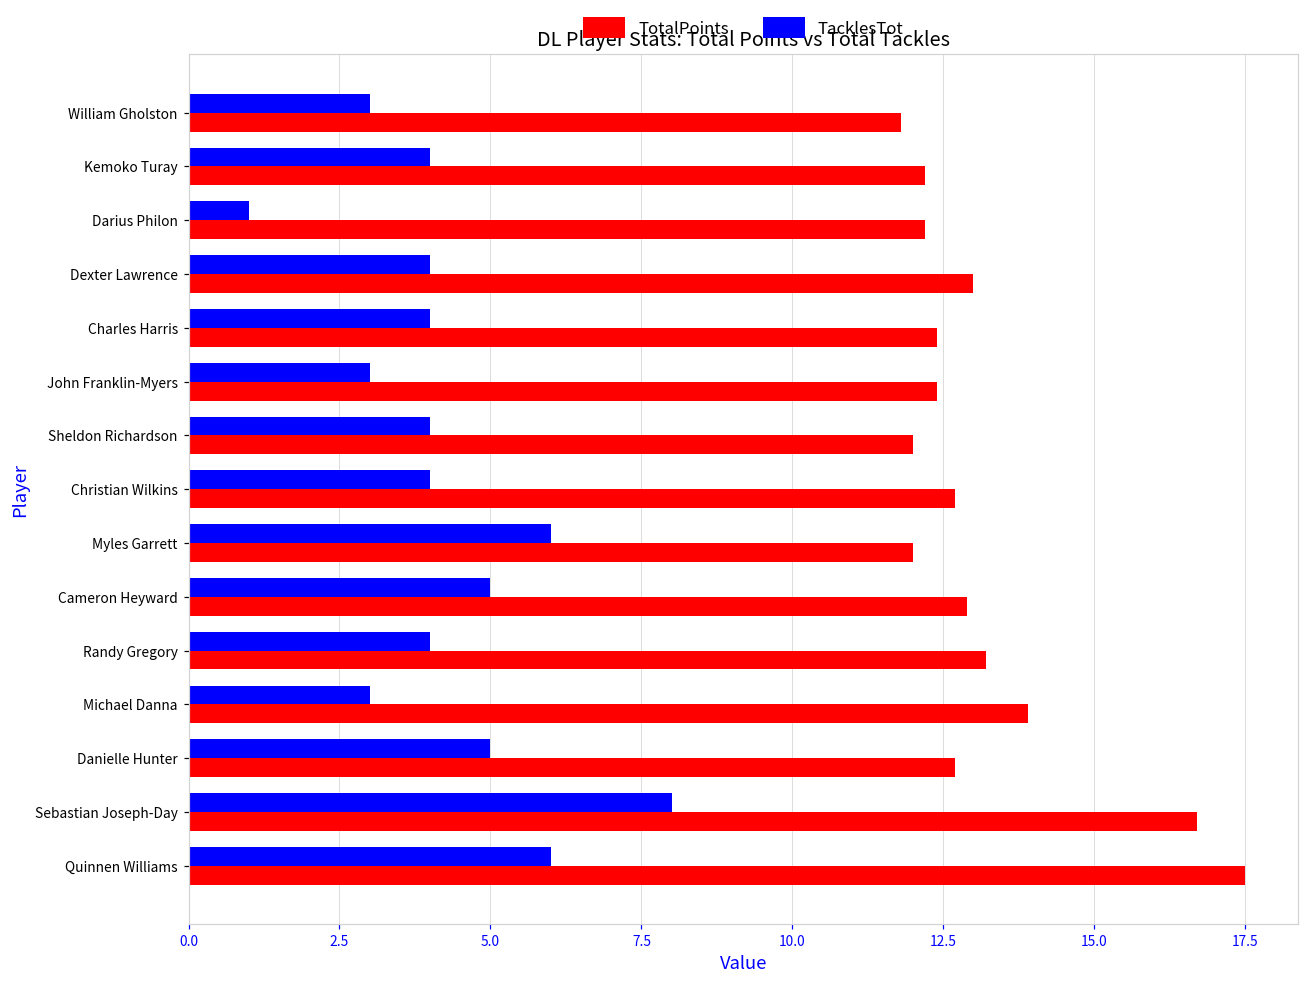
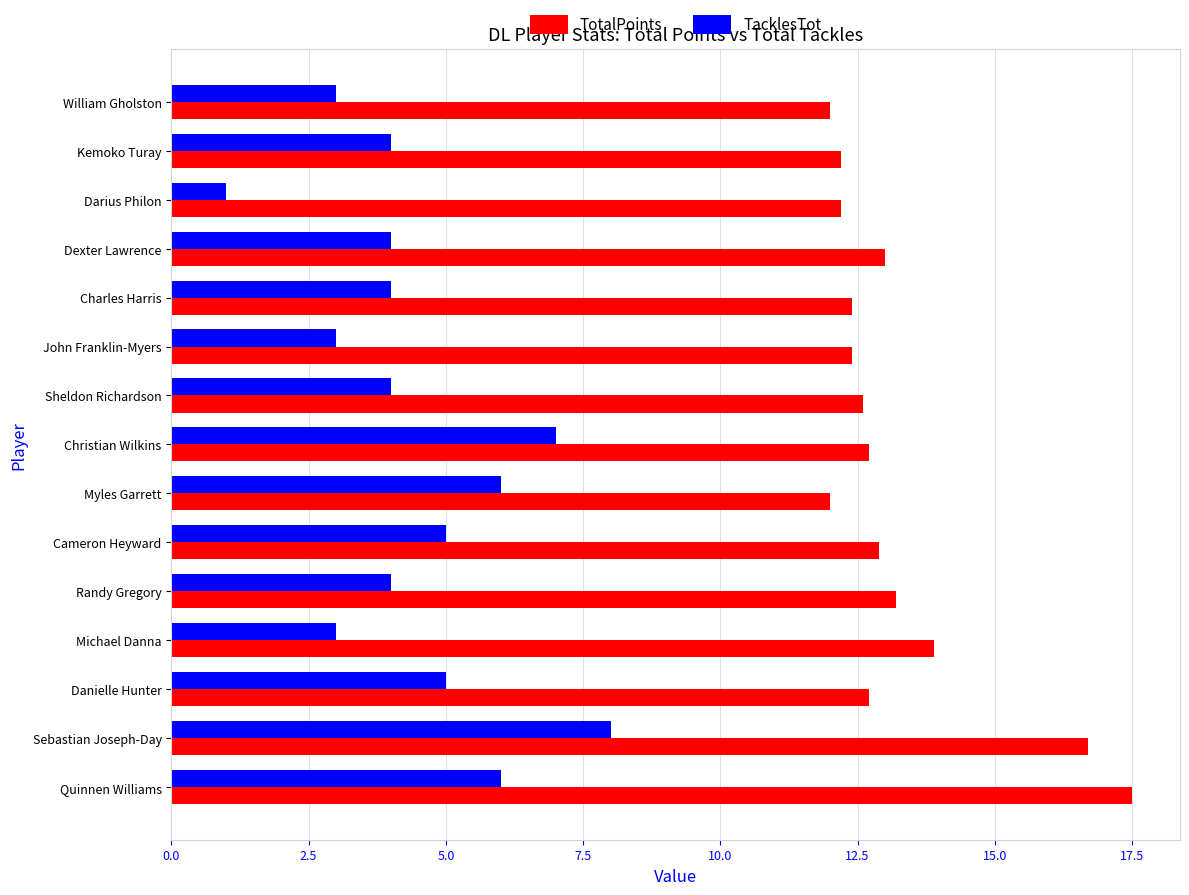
  {
    "TotalPoints": {
-     "William Gholston": 11.8,
+     "William Gholston": 12.0,
      "Kemoko Turay": 12.2,
      "Darius Philon": 12.2,
      "Dexter Lawrence": 13.0,
      "Charles Harris": 12.4,
      "John Franklin-Myers": 12.4,
-     "Sheldon Richardson": 12.0,
+     "Sheldon Richardson": 12.6,
      "Christian Wilkins": 12.7,
      "Myles Garrett": 12.0,
      "Cameron Heyward": 12.9,
      "Randy Gregory": 13.2,
      "Michael Danna": 13.9,
      "Danielle Hunter": 12.7,
      "Sebastian Joseph-Day": 16.7,
      "Quinnen Williams": 17.5
    },
    "TacklesTot": {
      "William Gholston": 3,
      "Kemoko Turay": 4,
      "Darius Philon": 1,
      "Dexter Lawrence": 4,
      "Charles Harris": 4,
      "John Franklin-Myers": 3,
      "Sheldon Richardson": 4,
-     "Christian Wilkins": 4,
+     "Christian Wilkins": 7,
      "Myles Garrett": 6,
      "Cameron Heyward": 5,
      "Randy Gregory": 4,
      "Michael Danna": 3,
      "Danielle Hunter": 5,
      "Sebastian Joseph-Day": 8,
      "Quinnen Williams": 6
    }
  }
